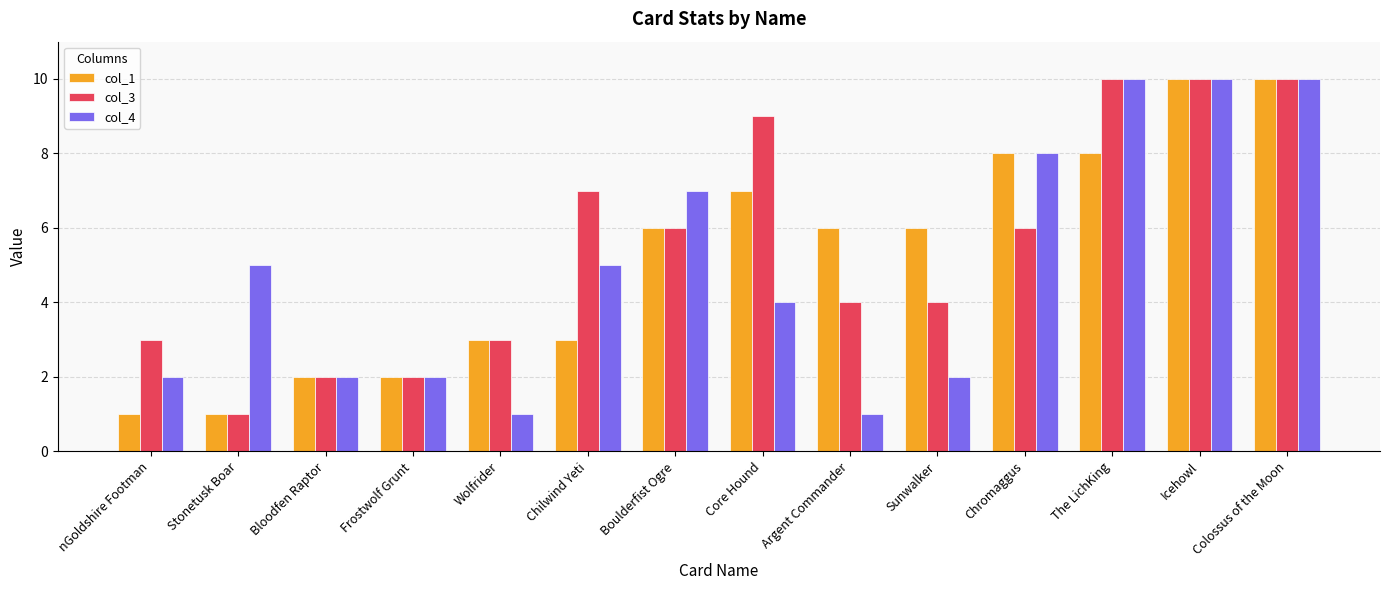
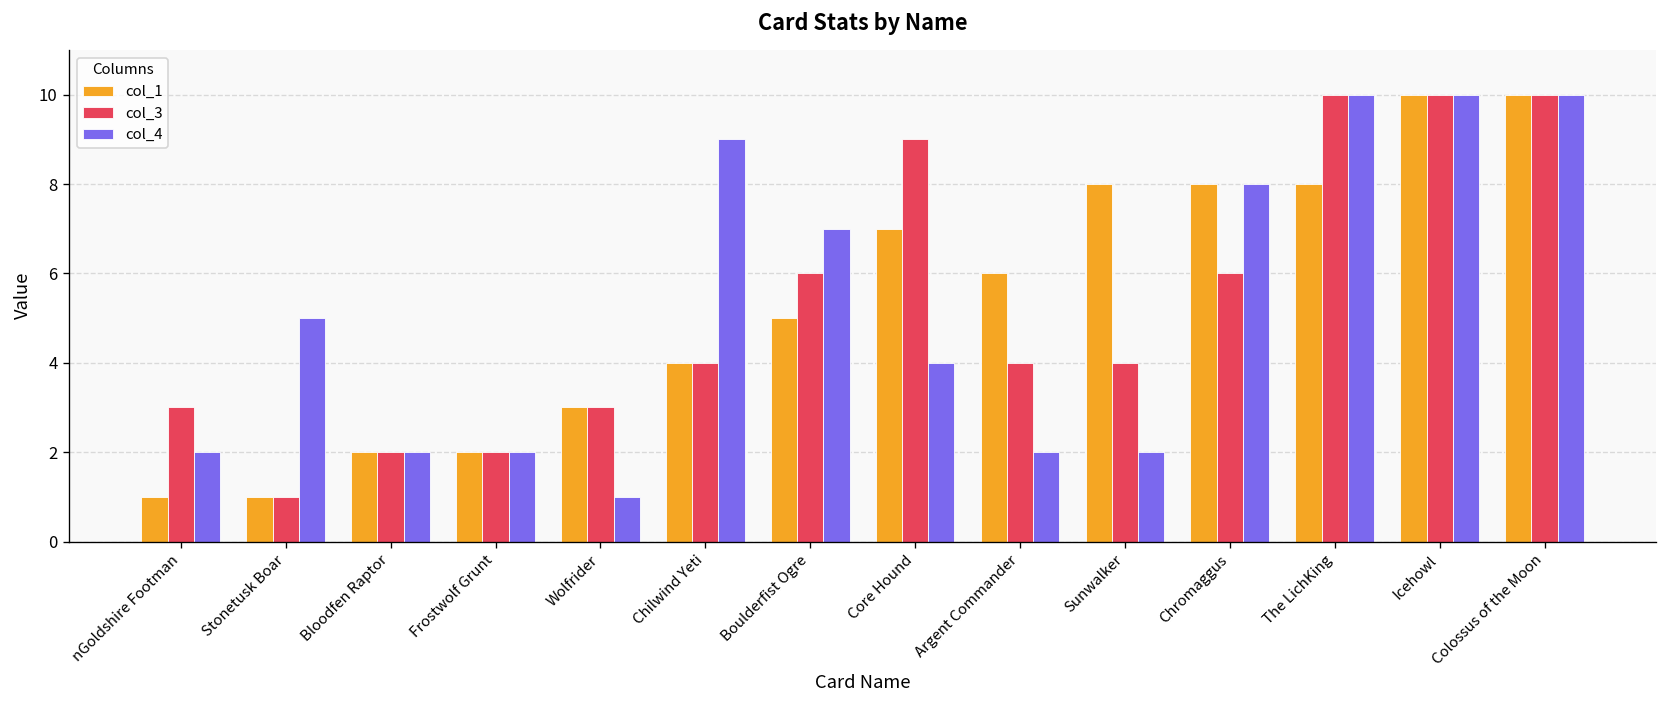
  {
    "col_1": {
      "nGoldshire Footman": 1,
      "Stonetusk Boar": 1,
      "Bloodfen Raptor": 2,
      "Frostwolf Grunt": 2,
      "Wolfrider": 3,
-     "Chilwind Yeti": 3,
-     "Boulderfist Ogre": 6,
+     "Chilwind Yeti": 4,
+     "Boulderfist Ogre": 5,
      "Core Hound": 7,
      "Argent Commander": 6,
-     "Sunwalker": 6,
+     "Sunwalker": 8,
      "Chromaggus": 8,
      "The LichKing": 8,
      "Icehowl": 10,
      "Colossus of the Moon": 10
    },
    "col_3": {
      "nGoldshire Footman": 3,
      "Stonetusk Boar": 1,
      "Bloodfen Raptor": 2,
      "Frostwolf Grunt": 2,
      "Wolfrider": 3,
-     "Chilwind Yeti": 7,
+     "Chilwind Yeti": 4,
      "Boulderfist Ogre": 6,
      "Core Hound": 9,
      "Argent Commander": 4,
      "Sunwalker": 4,
      "Chromaggus": 6,
      "The LichKing": 10,
      "Icehowl": 10,
      "Colossus of the Moon": 10
    },
    "col_4": {
      "nGoldshire Footman": 2,
      "Stonetusk Boar": 5,
      "Bloodfen Raptor": 2,
      "Frostwolf Grunt": 2,
      "Wolfrider": 1,
-     "Chilwind Yeti": 5,
+     "Chilwind Yeti": 9,
      "Boulderfist Ogre": 7,
      "Core Hound": 4,
-     "Argent Commander": 1,
+     "Argent Commander": 2,
      "Sunwalker": 2,
      "Chromaggus": 8,
      "The LichKing": 10,
      "Icehowl": 10,
      "Colossus of the Moon": 10
    }
  }
